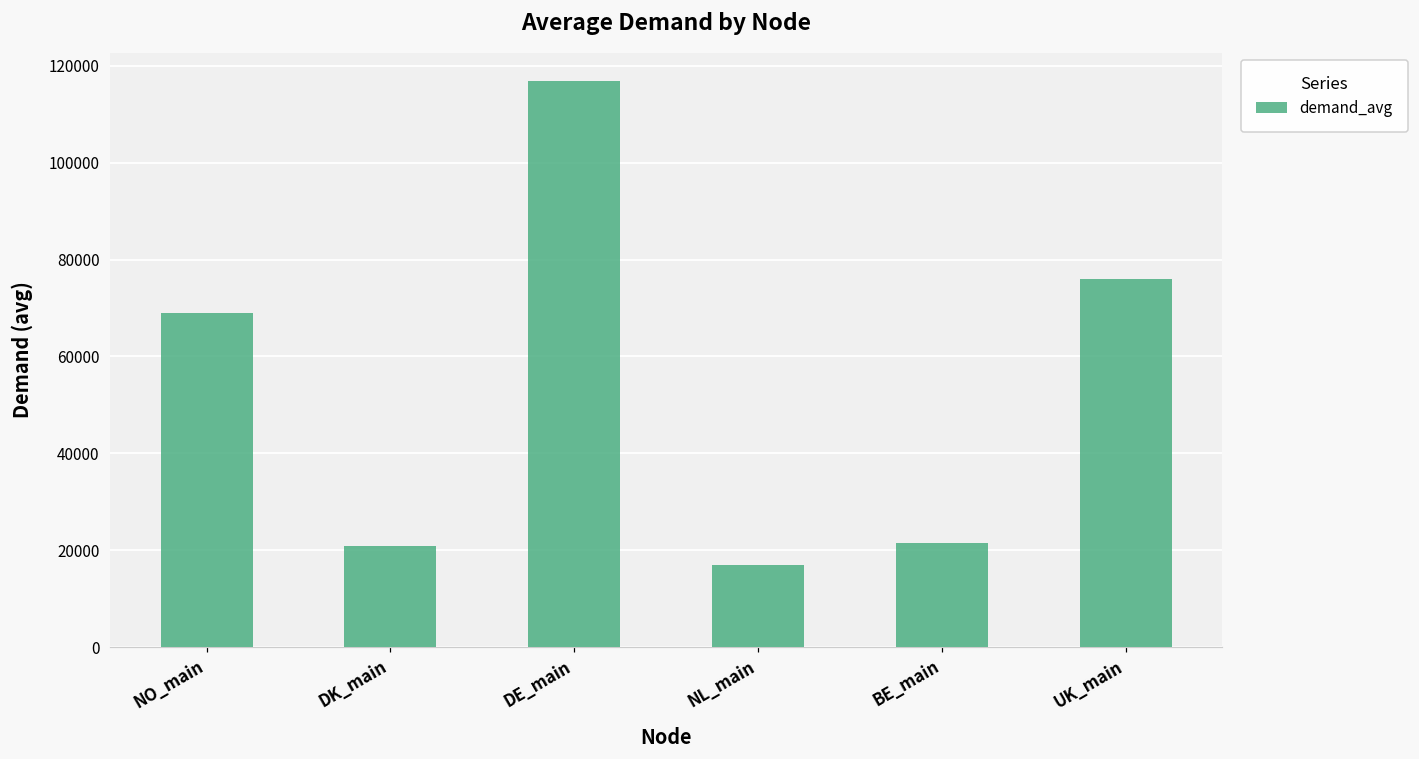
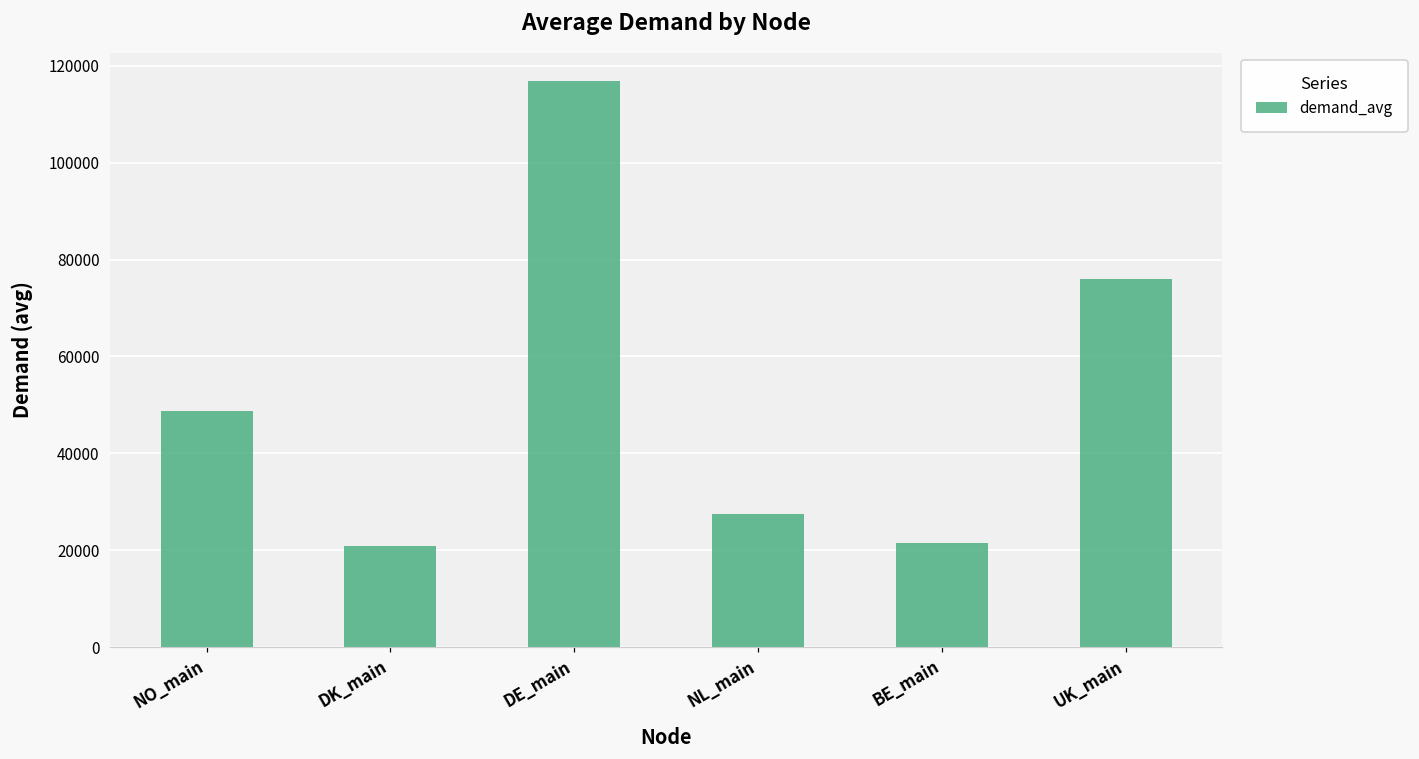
  {
-   "NO_main": 69000,
+   "NO_main": 49000,
    "DK_main": 21000,
    "DE_main": 117000,
-   "NL_main": 17000,
+   "NL_main": 28000,
    "BE_main": 22000,
    "UK_main": 76000
  }
